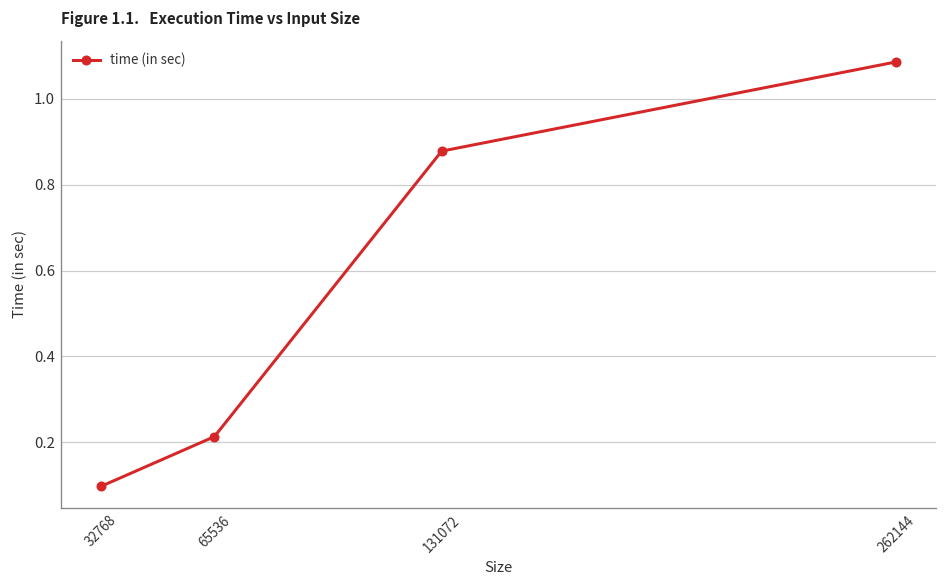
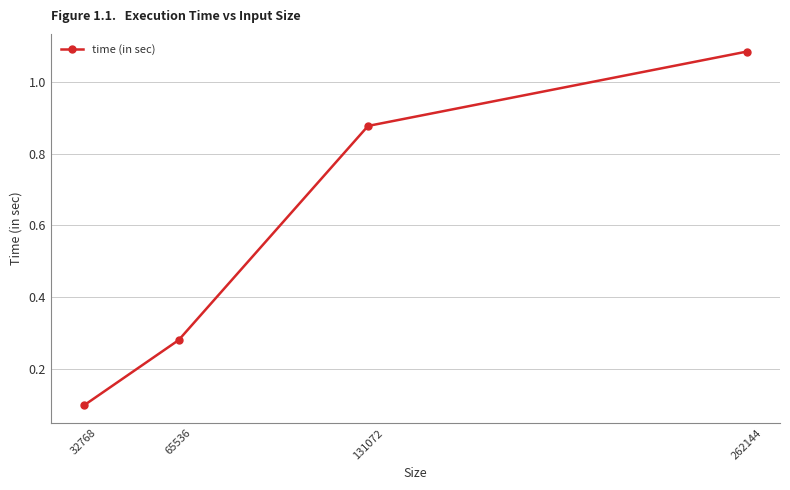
  {
    "32768": 0.10,
-   "65536": 0.21,
+   "65536": 0.28,
    "131072": 0.88,
    "262144": 1.09
  }
